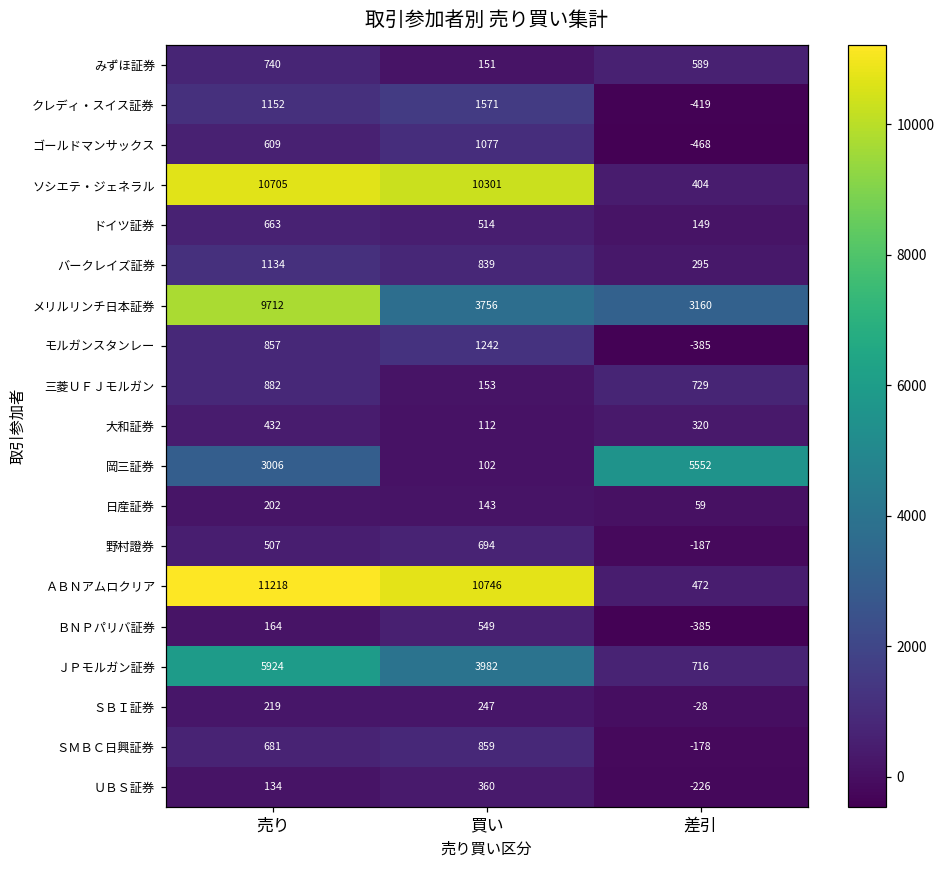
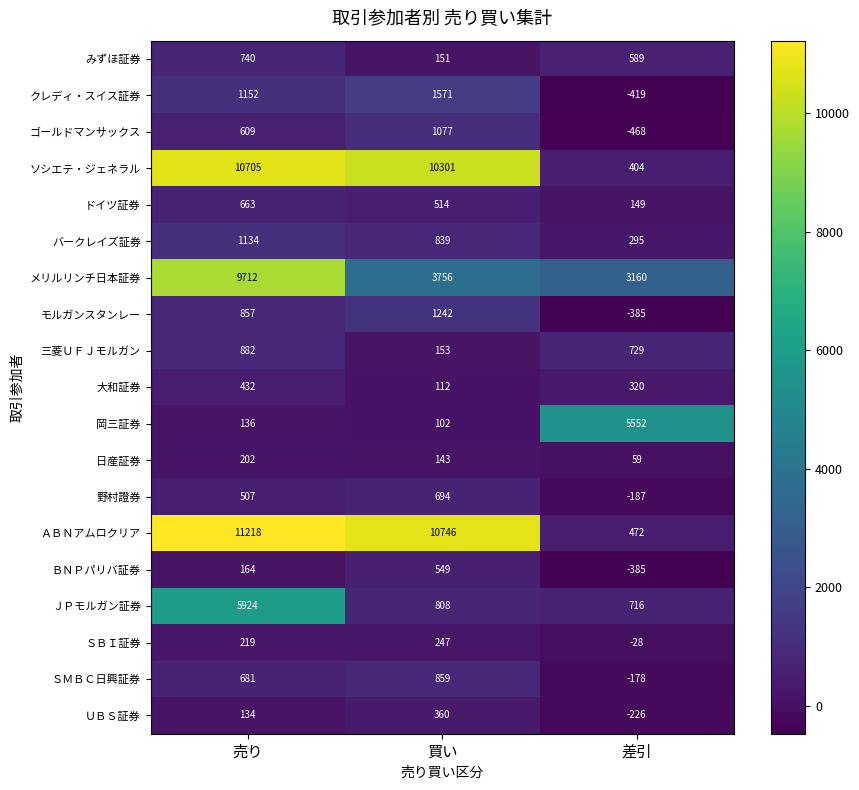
  {
    "みずほ証券": {
      "売り": 740,
      "買い": 151,
      "差引": 589
    },
    "クレディ・スイス証券": {
      "売り": 1152,
      "買い": 1571,
      "差引": -419
    },
    "ゴールドマンサックス": {
      "売り": 609,
      "買い": 1077,
      "差引": -468
    },
    "ソシエテ・ジェネラル": {
      "売り": 10705,
      "買い": 10301,
      "差引": 404
    },
    "ドイツ証券": {
      "売り": 663,
      "買い": 514,
      "差引": 149
    },
    "バークレイズ証券": {
      "売り": 1134,
      "買い": 839,
      "差引": 295
    },
    "メリルリンチ日本証券": {
      "売り": 9712,
      "買い": 3756,
      "差引": 3160
    },
    "モルガンスタンレー": {
      "売り": 857,
      "買い": 1242,
      "差引": -385
    },
    "三菱ＵＦＪモルガン": {
      "売り": 882,
      "買い": 153,
      "差引": 729
    },
    "大和証券": {
      "売り": 432,
      "買い": 112,
      "差引": 320
    },
    "岡三証券": {
-     "売り": 3006,
+     "売り": 136,
      "買い": 102,
      "差引": 5552
    },
    "日産証券": {
      "売り": 202,
      "買い": 143,
      "差引": 59
    },
    "野村證券": {
      "売り": 507,
      "買い": 694,
      "差引": -187
    },
    "ＡＢＮアムロクリア": {
      "売り": 11218,
      "買い": 10746,
      "差引": 472
    },
    "ＢＮＰパリバ証券": {
      "売り": 164,
      "買い": 549,
      "差引": -385
    },
    "ＪＰモルガン証券": {
      "売り": 5924,
-     "買い": 3982,
+     "買い": 808,
      "差引": 716
    },
    "ＳＢＩ証券": {
      "売り": 219,
      "買い": 247,
      "差引": -28
    },
    "ＳＭＢＣ日興証券": {
      "売り": 681,
      "買い": 859,
      "差引": -178
    },
    "ＵＢＳ証券": {
      "売り": 134,
      "買い": 360,
      "差引": -226
    }
  }
